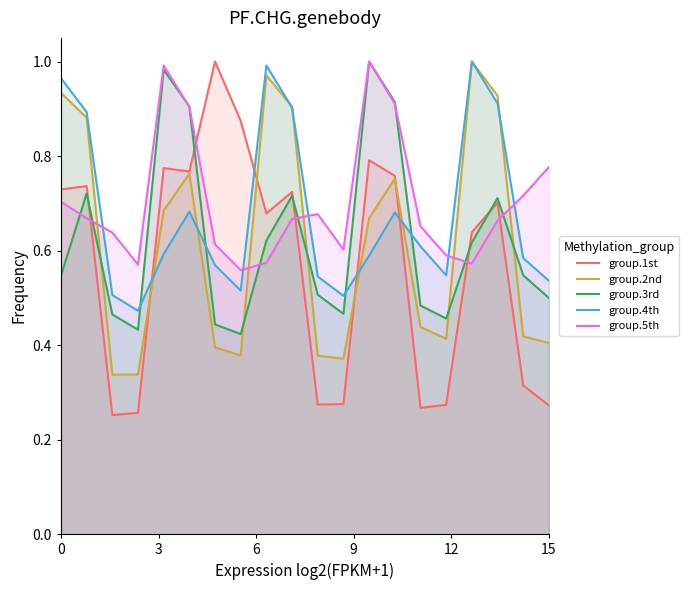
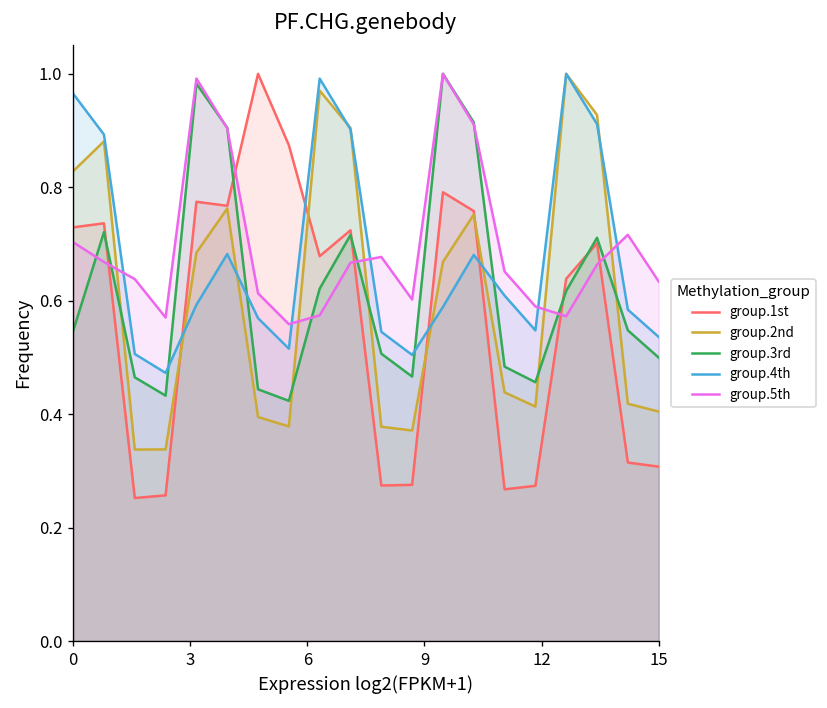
  {
    "group.1st": {
      "0": 0.73,
-     "15": 0.27
+     "15": 0.31
    },
    "group.2nd": {
-     "0": 0.93,
+     "0": 0.83,
      "15": 0.40
    },
    "group.3rd": {
      "0": 0.55,
      "15": 0.50
    },
    "group.4th": {
      "0": 0.96,
      "15": 0.54
    },
    "group.5th": {
      "0": 0.70,
-     "15": 0.78
+     "15": 0.63
    }
  }
